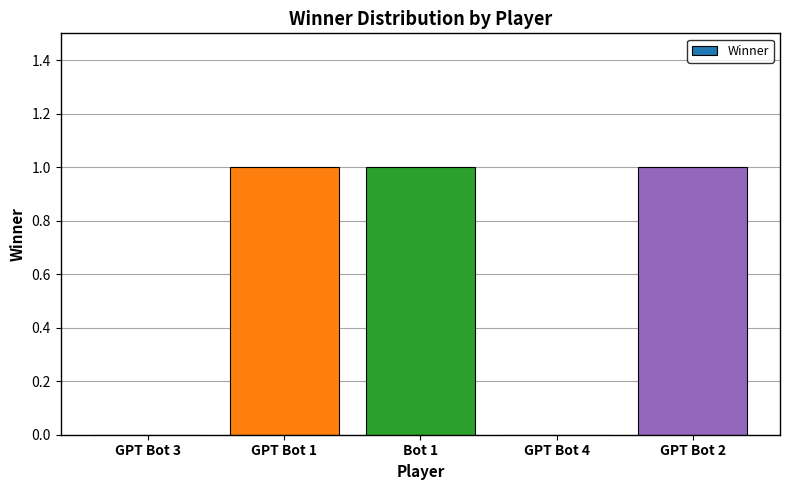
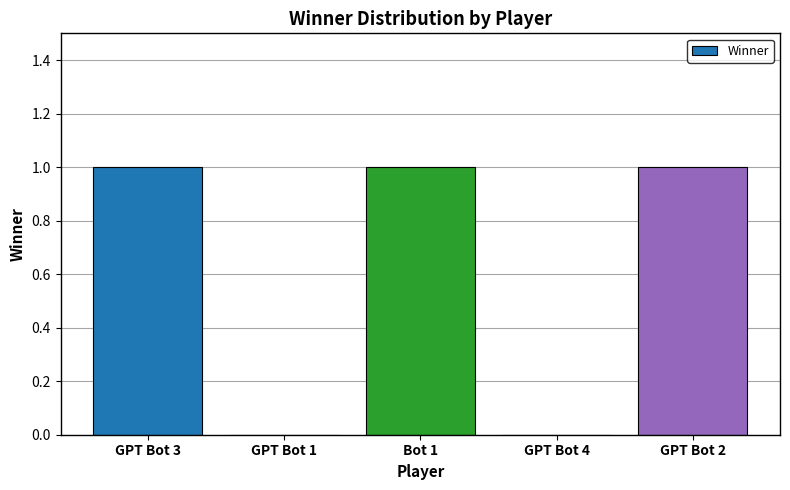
  {
-   "GPT Bot 3": 0,
-   "GPT Bot 1": 1,
+   "GPT Bot 3": 1,
+   "GPT Bot 1": 0,
    "Bot 1": 1,
    "GPT Bot 4": 0,
    "GPT Bot 2": 1
  }
